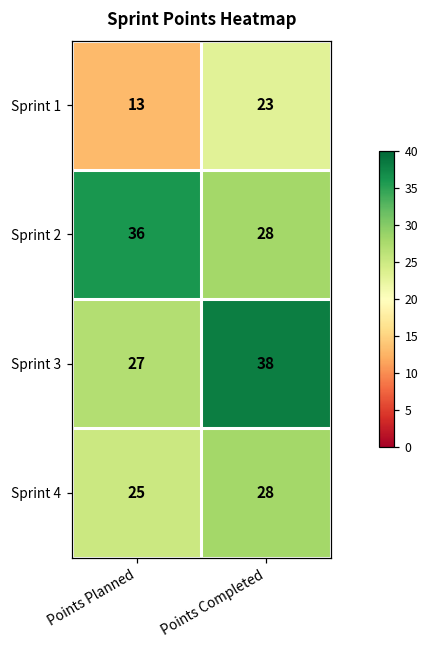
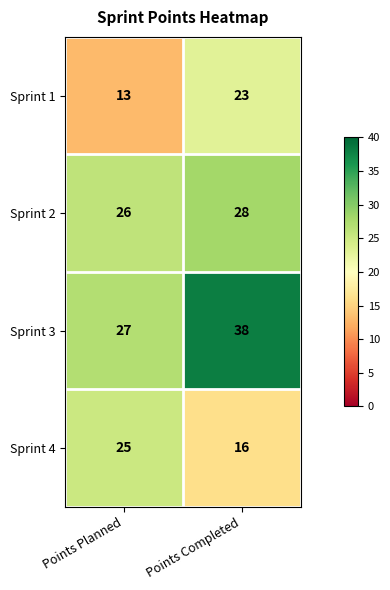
  {
    "Sprint 1": {
      "Points Planned": 13,
      "Points Completed": 23
    },
    "Sprint 2": {
-     "Points Planned": 36,
+     "Points Planned": 26,
      "Points Completed": 28
    },
    "Sprint 3": {
      "Points Planned": 27,
      "Points Completed": 38
    },
    "Sprint 4": {
      "Points Planned": 25,
-     "Points Completed": 28
+     "Points Completed": 16
    }
  }
